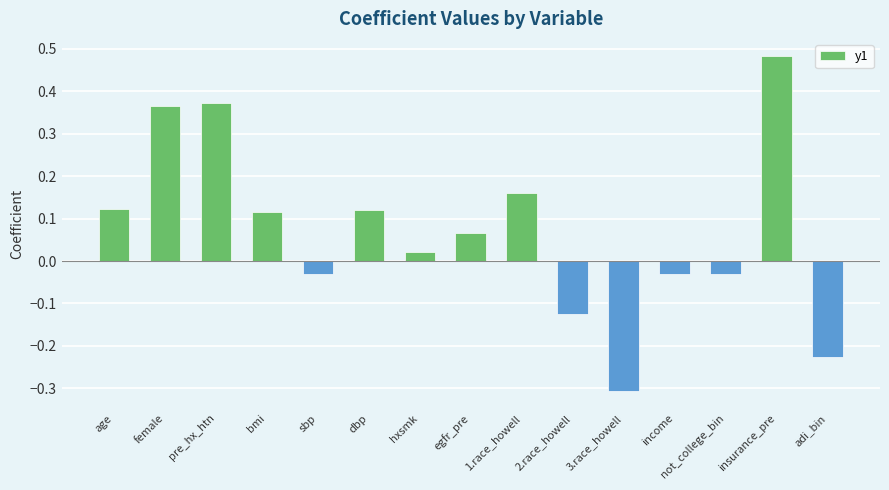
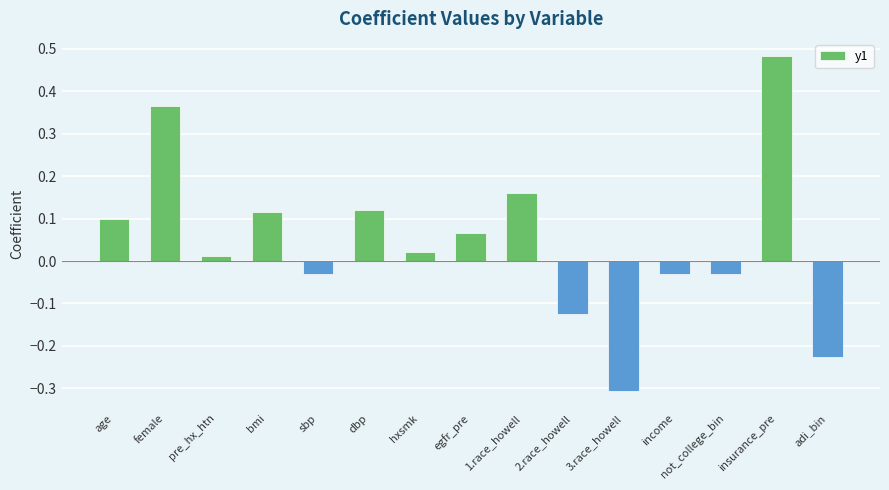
  {
-   "age": 0.12,
+   "age": 0.10,
    "female": 0.37,
-   "pre_hx_htn": 0.37,
+   "pre_hx_htn": 0.01,
    "bmi": 0.12,
    "sbp": -0.03,
    "dbp": 0.12,
    "hxsmk": 0.02,
    "egfr_pre": 0.07,
    "1.race_howell": 0.16,
    "2.race_howell": -0.12,
    "3.race_howell": -0.31,
    "income": -0.03,
    "not_college_bin": -0.03,
    "insurance_pre": 0.48,
    "adi_bin": -0.23
  }
